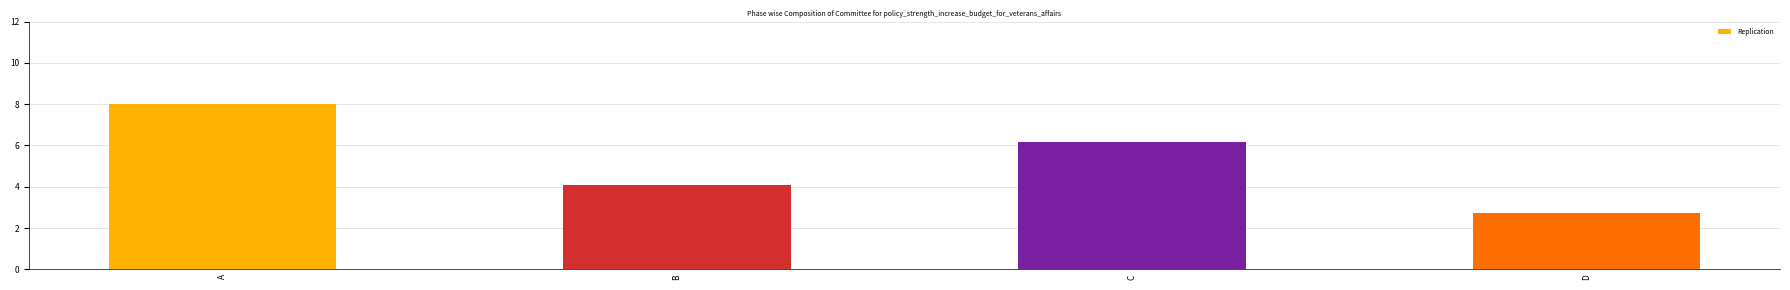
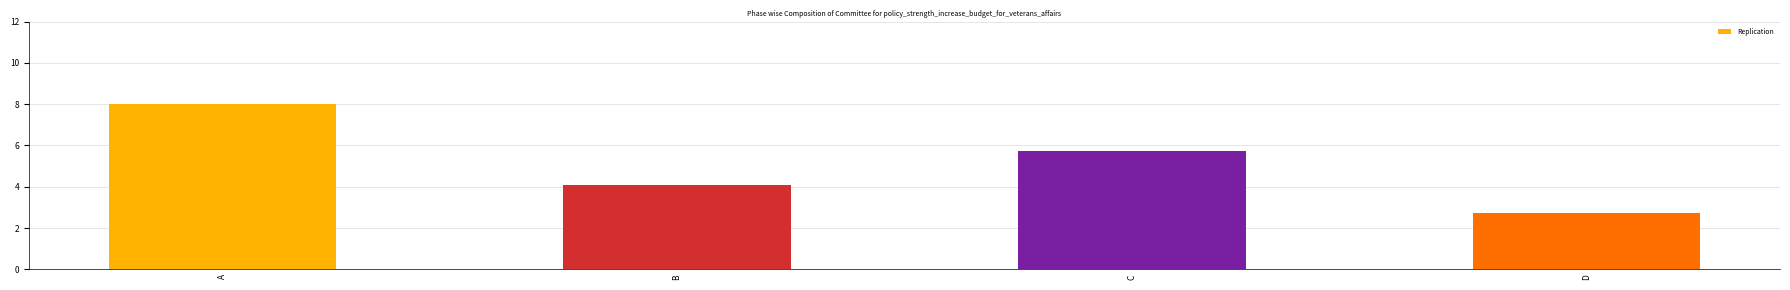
  {
    "A": 8.0,
    "B": 4.1,
-   "C": 6.2,
+   "C": 5.8,
    "D": 2.8
  }
